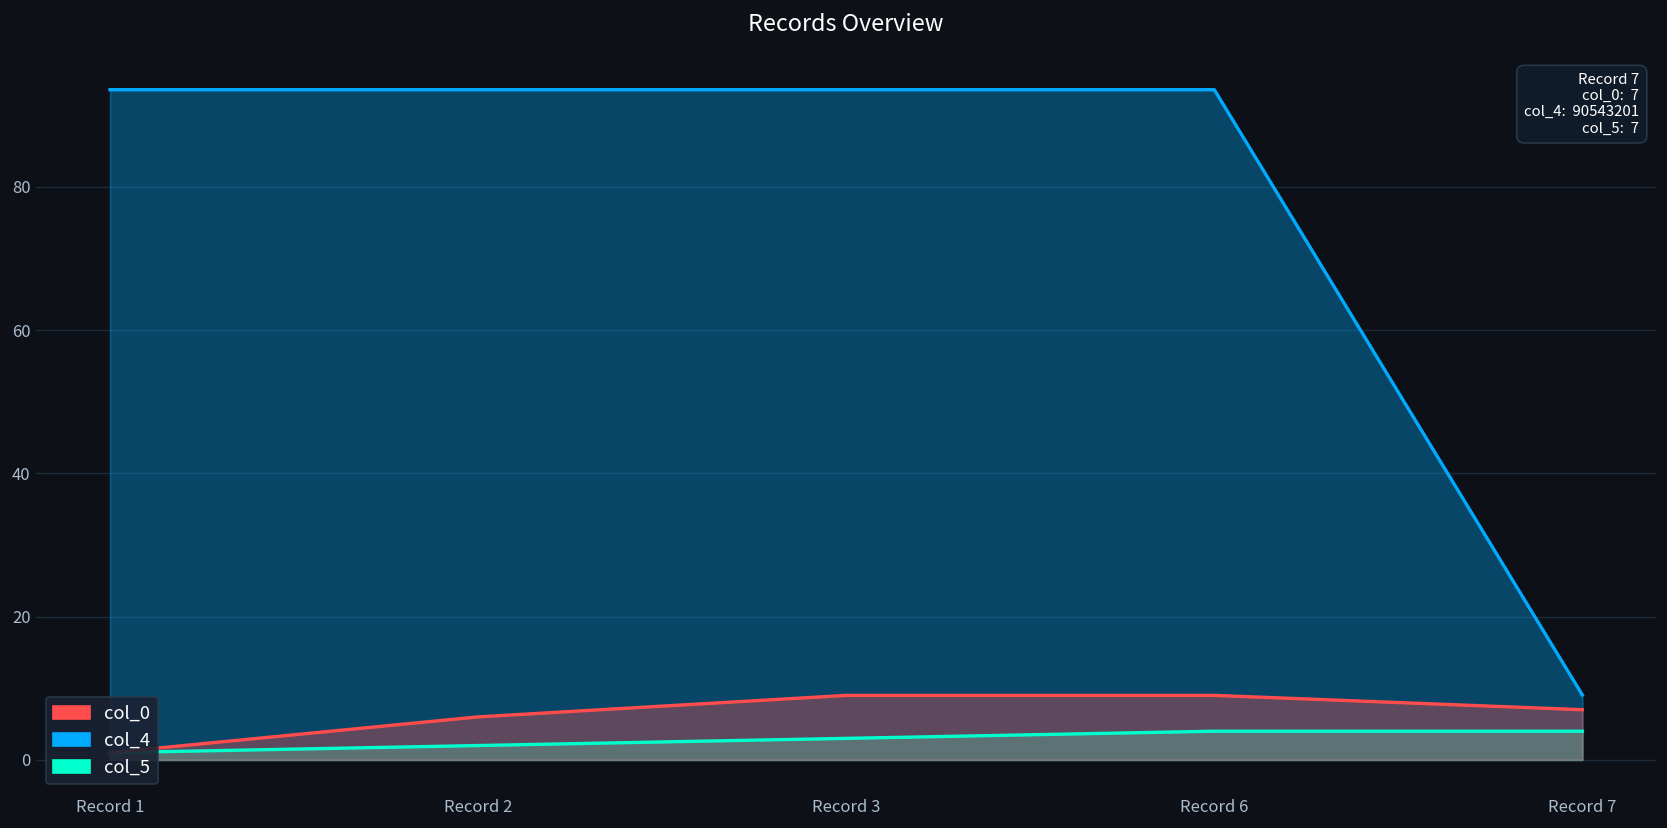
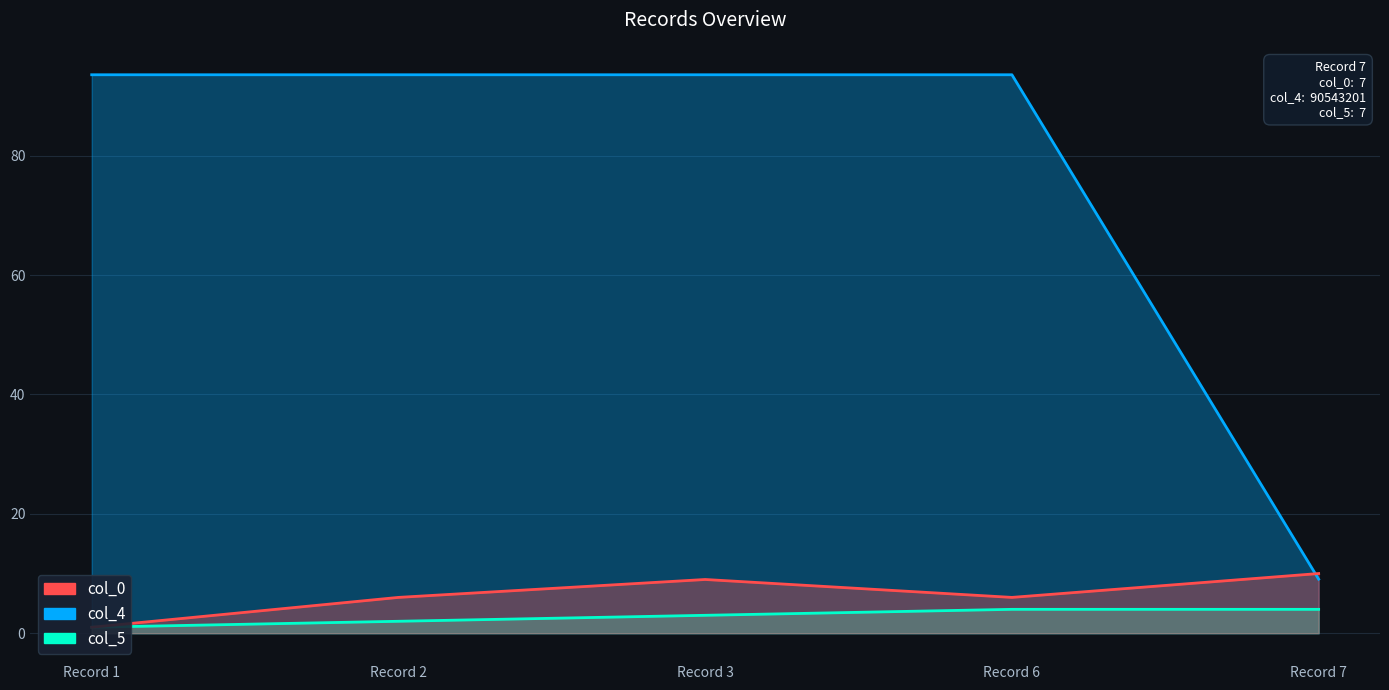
  {
    "col_4": {
      "Record 1": 94,
      "Record 2": 94,
      "Record 3": 94,
      "Record 6": 94,
      "Record 7": 9
    },
    "col_5": {
      "Record 2": 2,
      "Record 3": 3,
      "Record 6": 4,
      "Record 7": 4
    },
    "col_0": {
      "Record 2": 6,
      "Record 3": 9,
-     "Record 6": 9,
-     "Record 7": 7
+     "Record 6": 6,
+     "Record 7": 10
    }
  }
